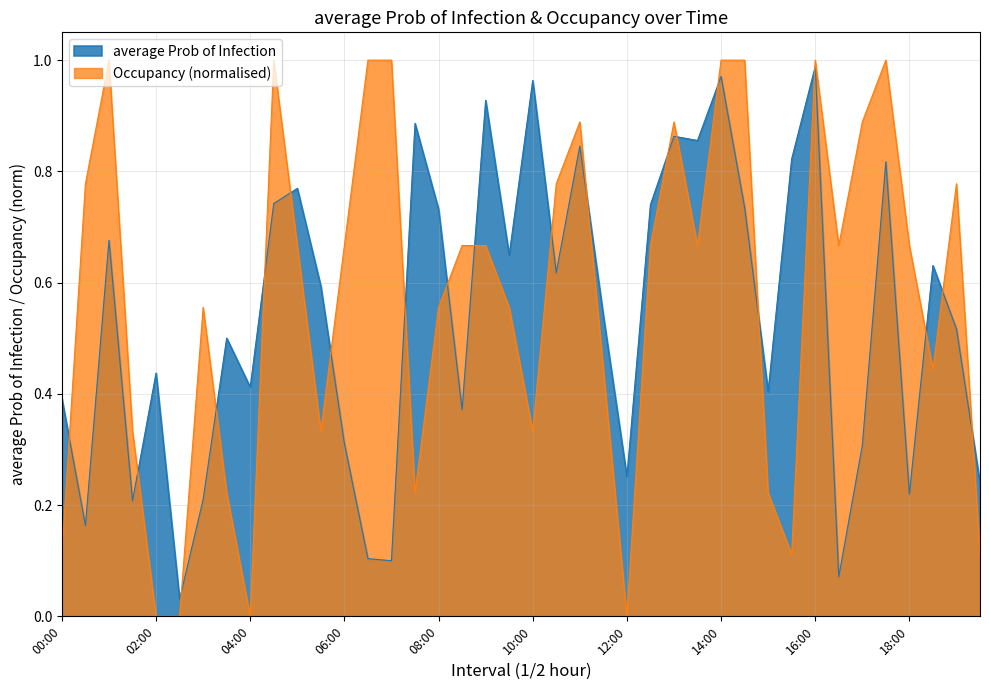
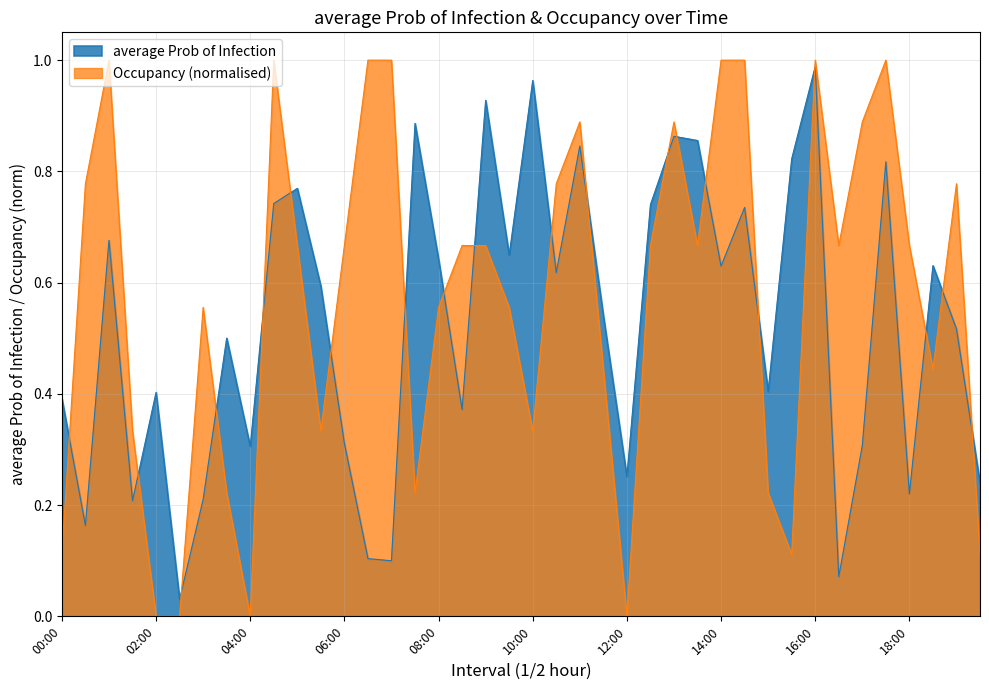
  {
    "average Prob of Infection": {
      "00:00": 0.39,
-     "02:00": 0.44,
-     "04:00": 0.41,
+     "02:00": 0.40,
+     "04:00": 0.31,
      "06:00": 0.31,
-     "08:00": 0.73,
+     "08:00": 0.64,
      "10:00": 0.96,
      "12:00": 0.25,
-     "14:00": 0.97,
+     "14:00": 0.63,
      "16:00": 0.99,
      "18:00": 0.22
    },
    "Occupancy (normalised)": {
      "00:00": 0.11,
      "02:00": 0.00,
      "04:00": 0.00,
      "06:00": 0.67,
      "08:00": 0.56,
      "10:00": 0.33,
      "12:00": 0.00,
      "14:00": 1.00,
      "16:00": 1.00,
      "18:00": 0.67
    }
  }
